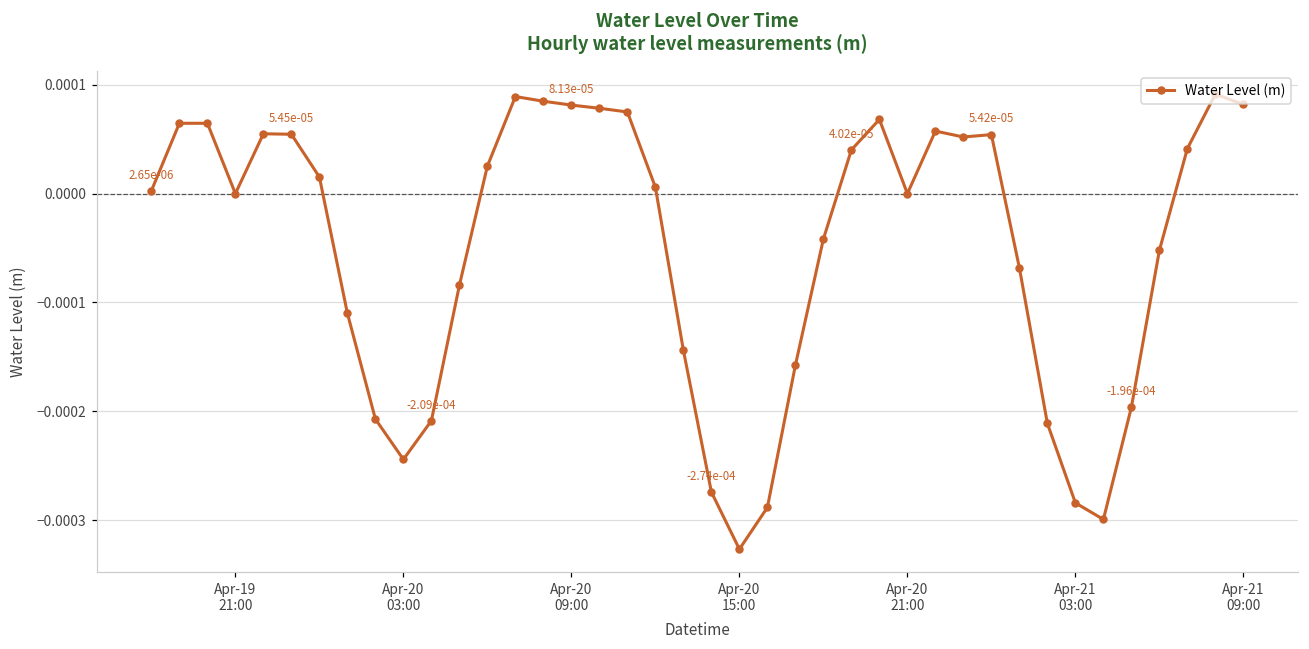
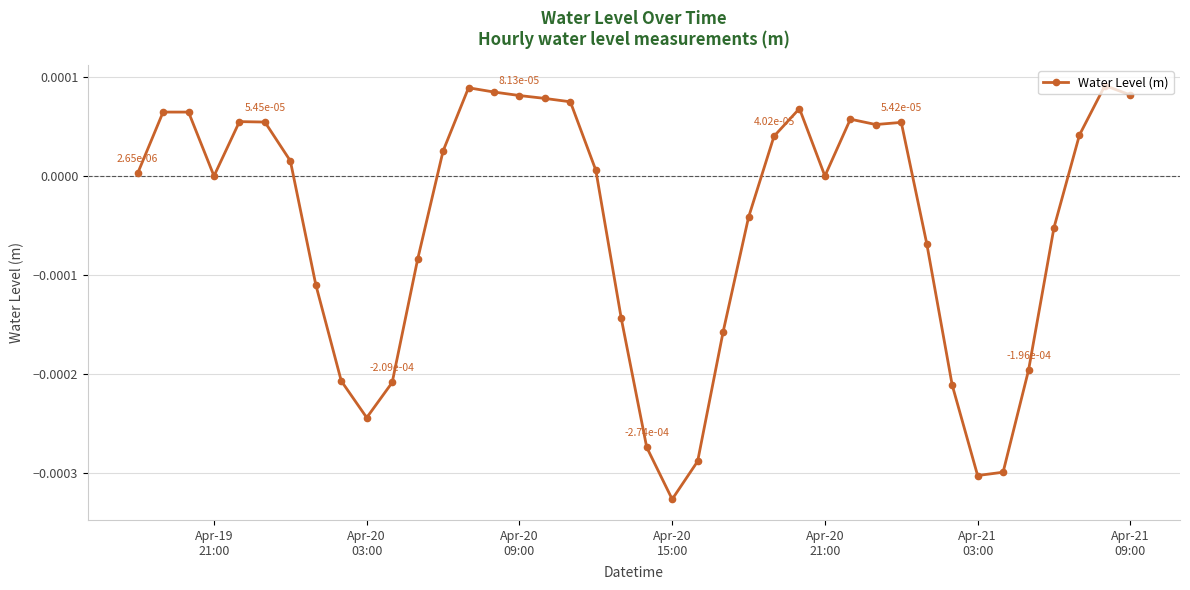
  {
    "Apr-19 21:00": 0.00000,
    "Apr-20 03:00": -0.00024,
    "Apr-20 15:00": -0.00033,
    "Apr-20 21:00": 0.00000,
-   "Apr-21 03:00": -0.00028,
+   "Apr-21 03:00": -0.00030,
    "Apr-21 09:00": 0.00008
  }
